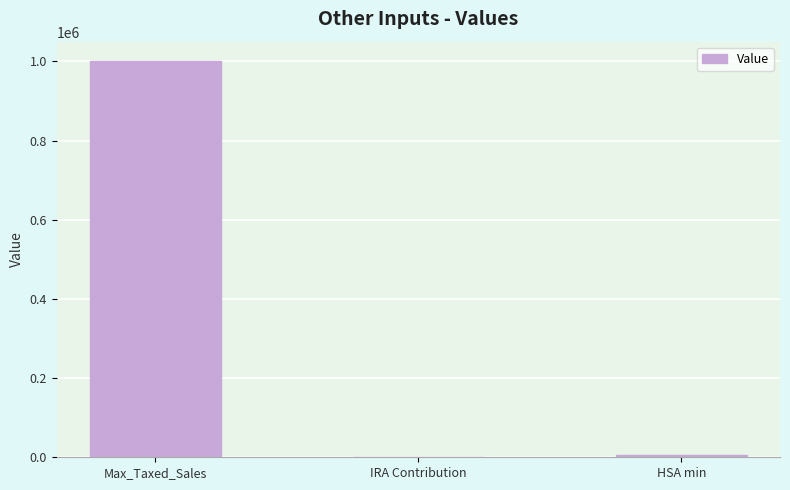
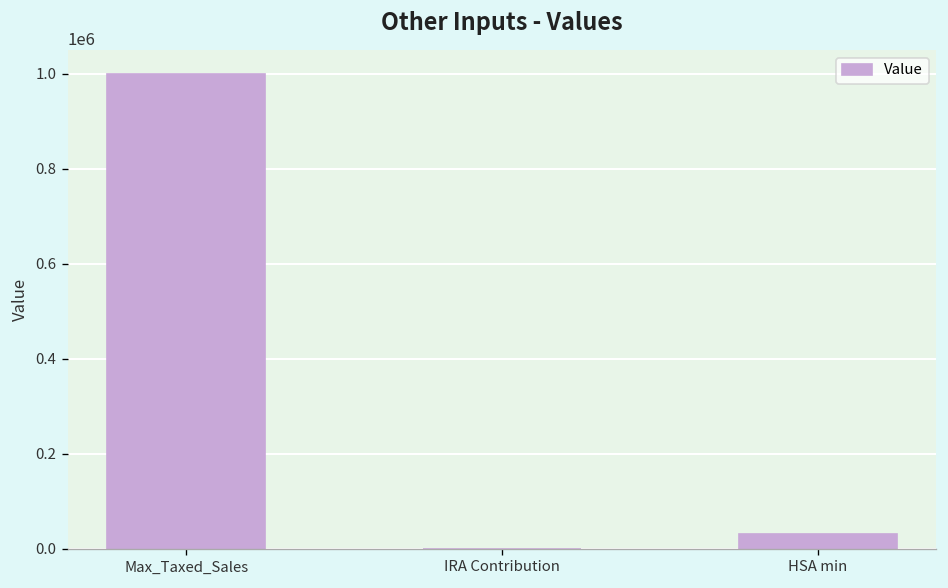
  {
    "Max_Taxed_Sales": 1000000,
    "IRA Contribution": 0,
-   "HSA min": 10000
+   "HSA min": 30000
  }
